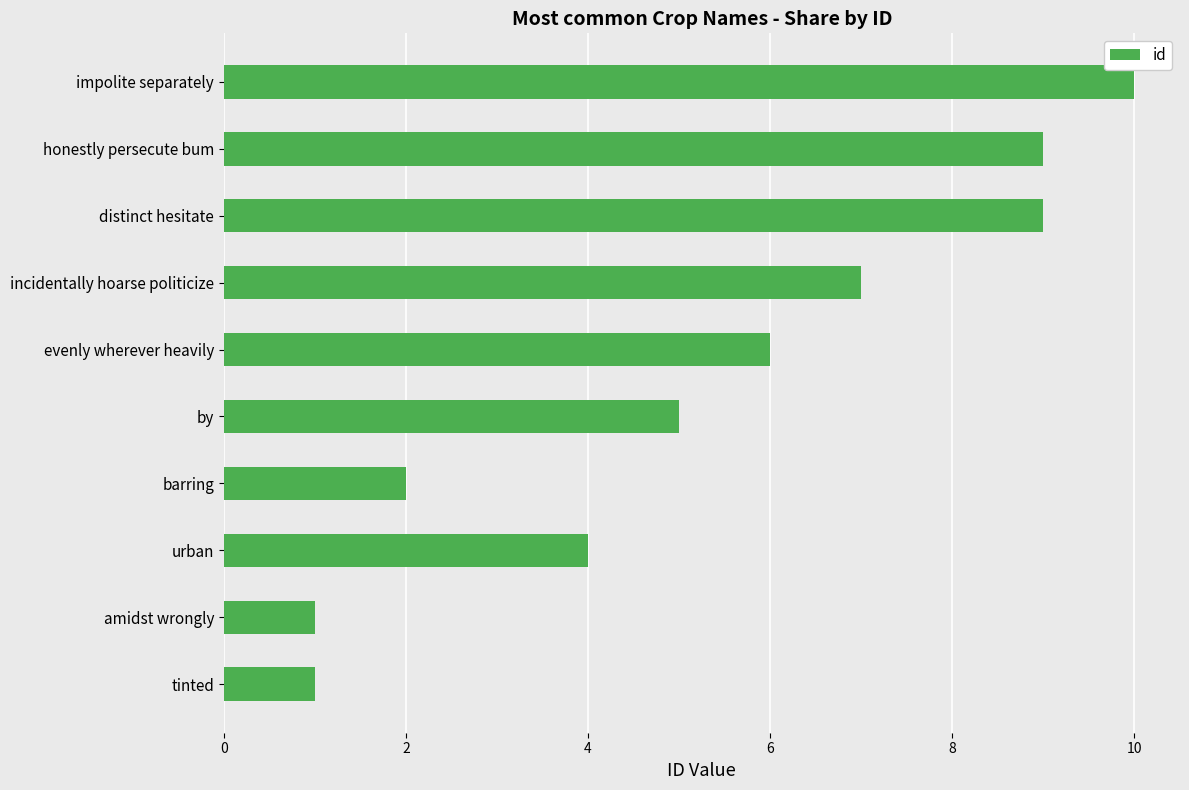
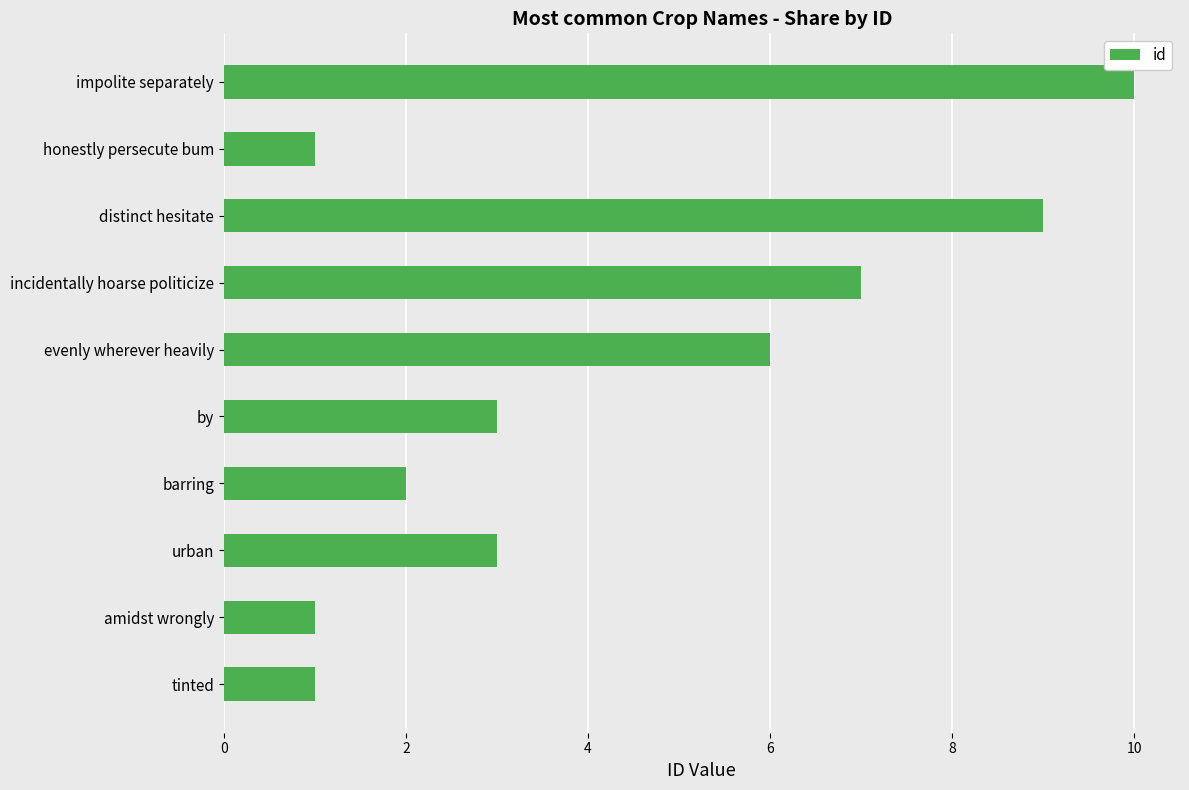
  {
    "impolite separately": 10,
-   "honestly persecute bum": 9,
+   "honestly persecute bum": 1,
    "distinct hesitate": 9,
    "incidentally hoarse politicize": 7,
    "evenly wherever heavily": 6,
-   "by": 5,
+   "by": 3,
    "barring": 2,
-   "urban": 4,
+   "urban": 3,
    "amidst wrongly": 1,
    "tinted": 1
  }
